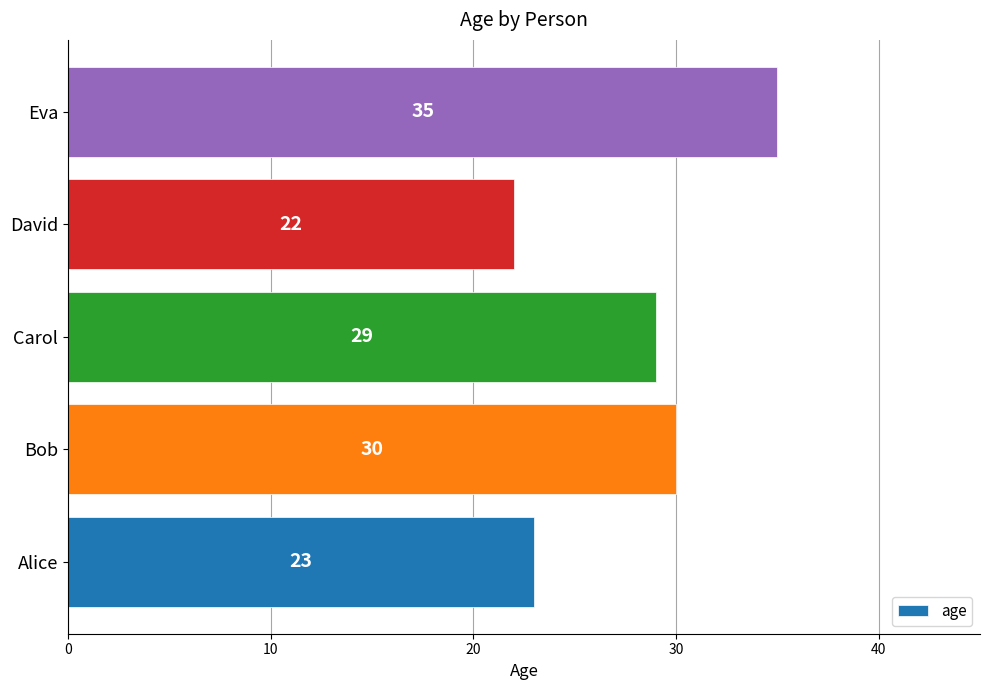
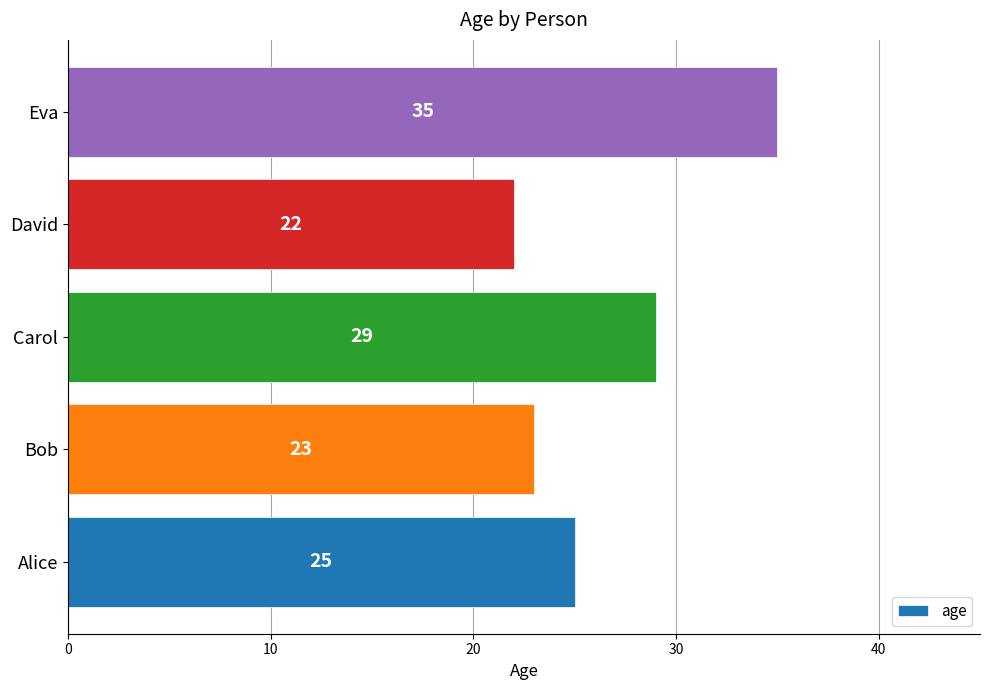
  {
    "Eva": 35,
    "David": 22,
    "Carol": 29,
-   "Bob": 30,
-   "Alice": 23
+   "Bob": 23,
+   "Alice": 25
  }
